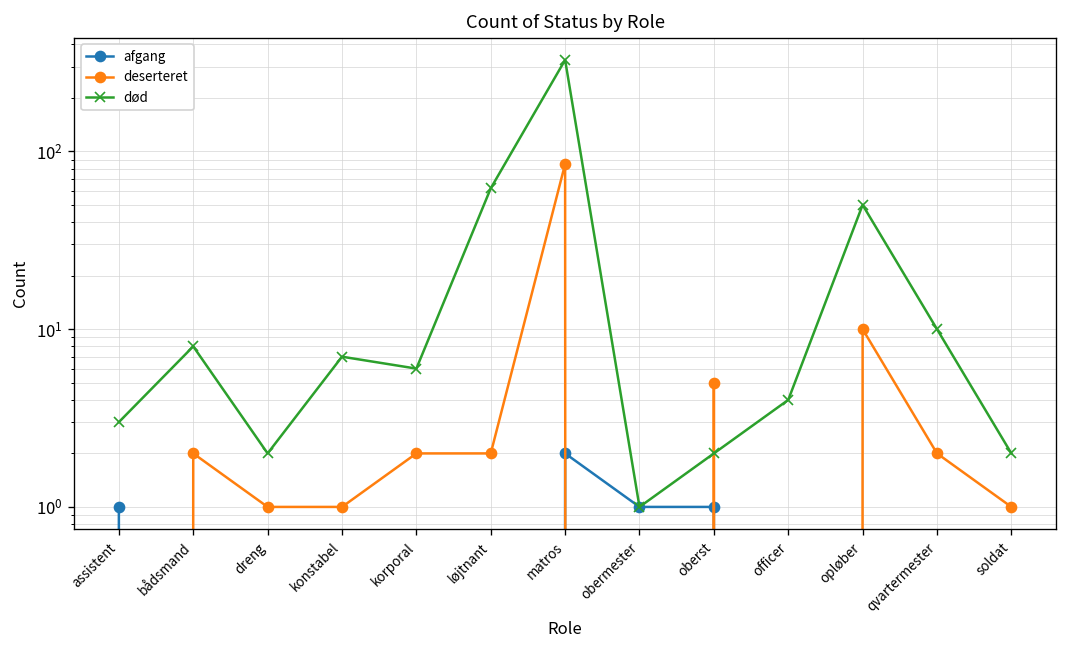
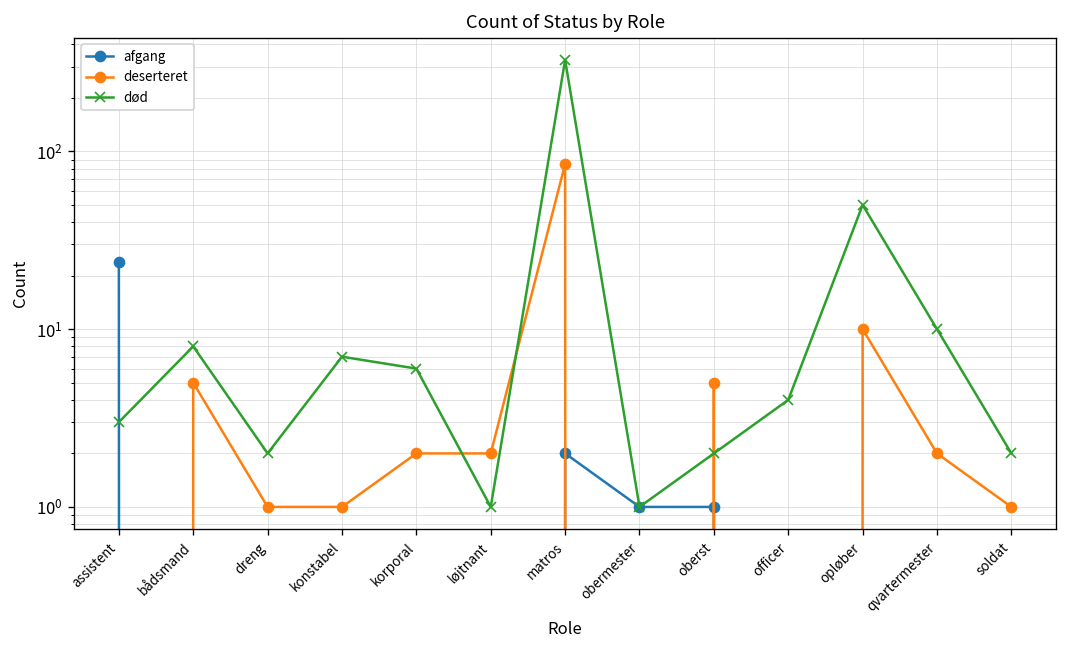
  {
    "afgang": {
-     "assistent": 1,
+     "assistent": 24,
      "matros": 2,
      "oberst": 1
    },
    "deserteret": {
-     "bådsmand": 2,
+     "bådsmand": 5,
      "dreng": 1,
      "konstabel": 1,
      "korporal": 2,
      "løjtnant": 2,
      "matros": 90,
      "oberst": 5,
      "opløber": 10,
      "qvartermester": 2,
      "soldat": 1
    },
    "død": {
      "assistent": 3,
      "bådsmand": 8,
      "dreng": 2,
      "konstabel": 7,
      "korporal": 6,
-     "løjtnant": 62,
+     "løjtnant": 1,
      "matros": 330,
      "oberst": 2,
      "officer": 4,
      "opløber": 50,
      "qvartermester": 10,
      "soldat": 2
    }
  }
